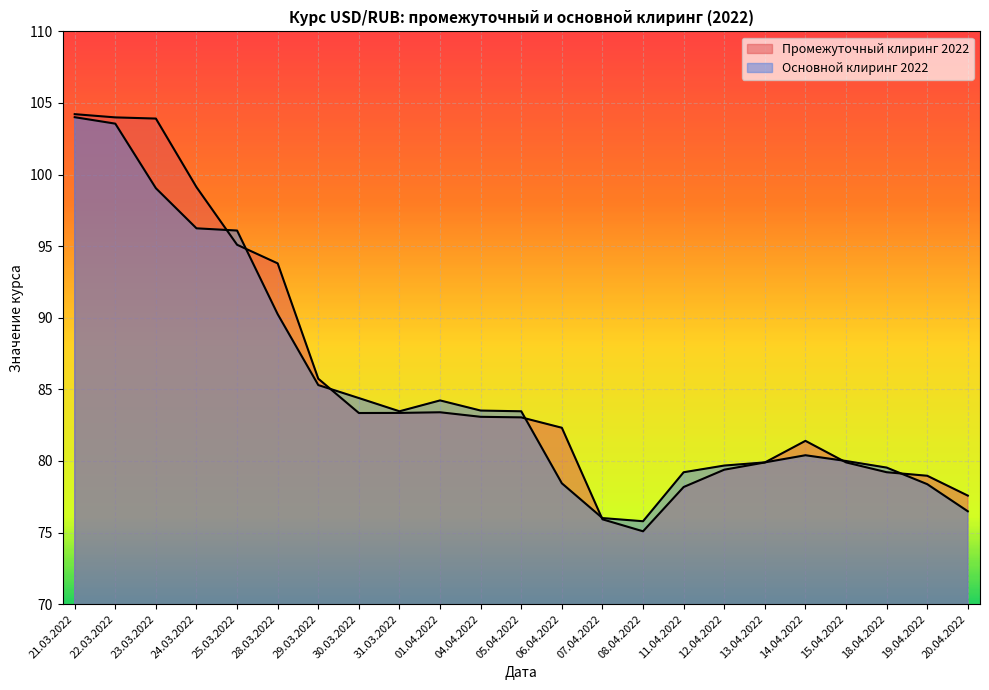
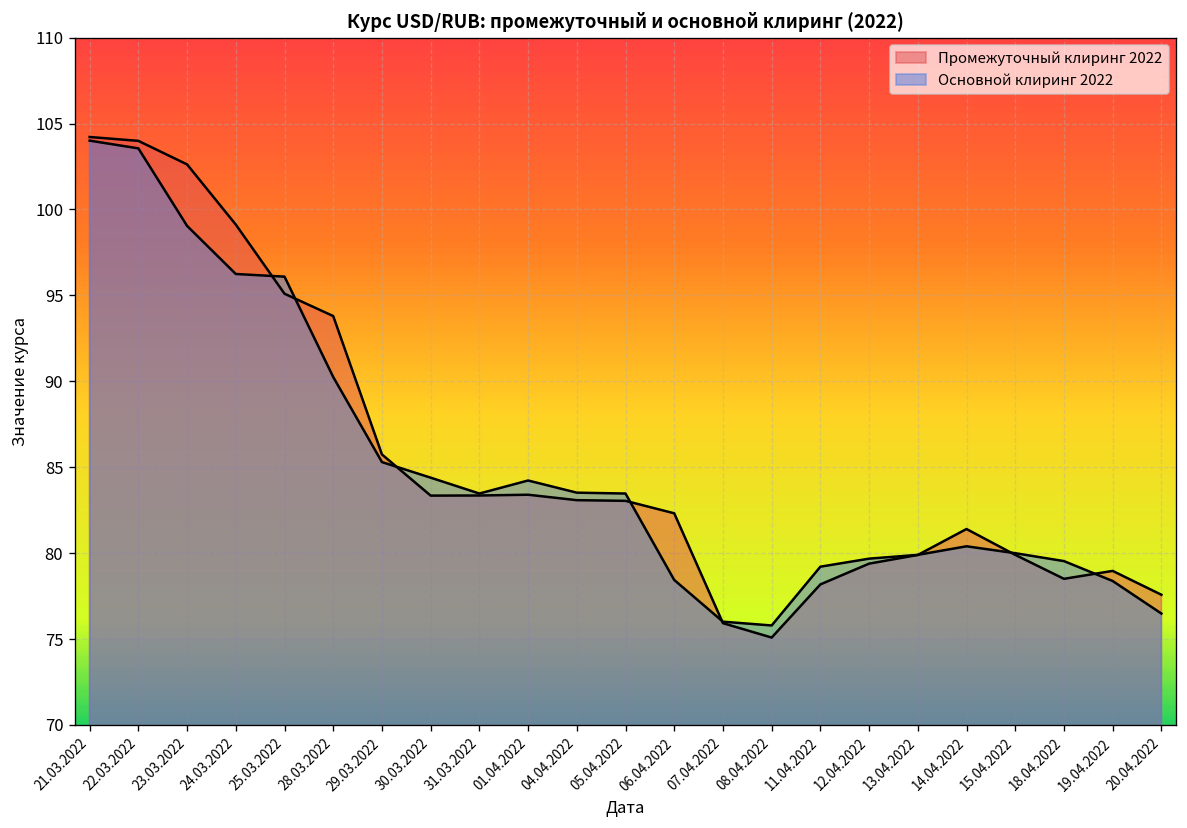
  {
    "Промежуточный клиринг 2022": {
      "21.03.2022": 104.2,
      "22.03.2022": 104.0,
-     "23.03.2022": 103.9,
+     "23.03.2022": 102.6,
      "24.03.2022": 99.1,
      "25.03.2022": 95.1,
      "28.03.2022": 93.8,
      "29.03.2022": 85.7,
      "30.03.2022": 83.3,
      "01.04.2022": 83.4,
      "04.04.2022": 83.1,
      "05.04.2022": 83.0,
      "06.04.2022": 82.3,
      "08.04.2022": 75.1,
      "11.04.2022": 78.2,
      "12.04.2022": 79.4,
      "14.04.2022": 81.4,
-     "18.04.2022": 79.2,
+     "18.04.2022": 78.5,
      "19.04.2022": 79.0,
      "20.04.2022": 77.6
    },
    "Основной клиринг 2022": {
      "21.03.2022": 104.0,
      "22.03.2022": 103.6,
      "23.03.2022": 99.0,
      "24.03.2022": 96.2,
      "25.03.2022": 96.1,
      "28.03.2022": 90.3,
      "29.03.2022": 85.3,
      "30.03.2022": 84.4,
      "01.04.2022": 84.2,
      "04.04.2022": 83.5,
      "05.04.2022": 83.5,
      "06.04.2022": 78.4,
      "08.04.2022": 75.8,
      "11.04.2022": 79.2,
      "12.04.2022": 79.7,
      "14.04.2022": 80.4,
      "18.04.2022": 79.5,
      "19.04.2022": 78.4,
      "20.04.2022": 76.5
    }
  }
